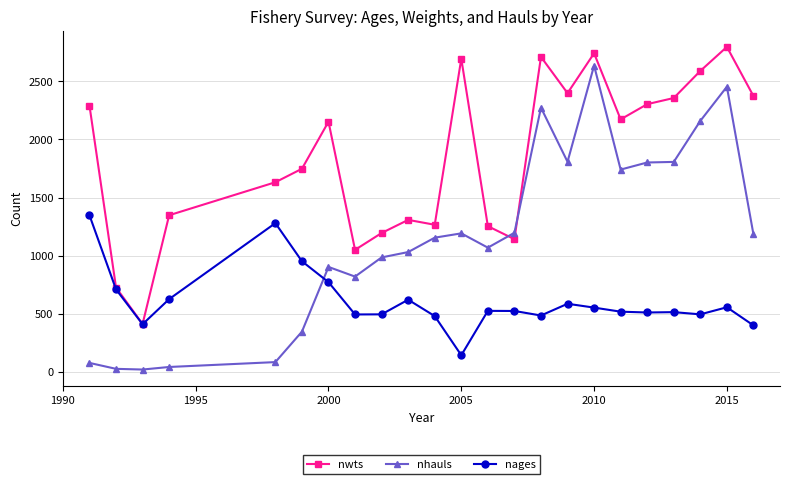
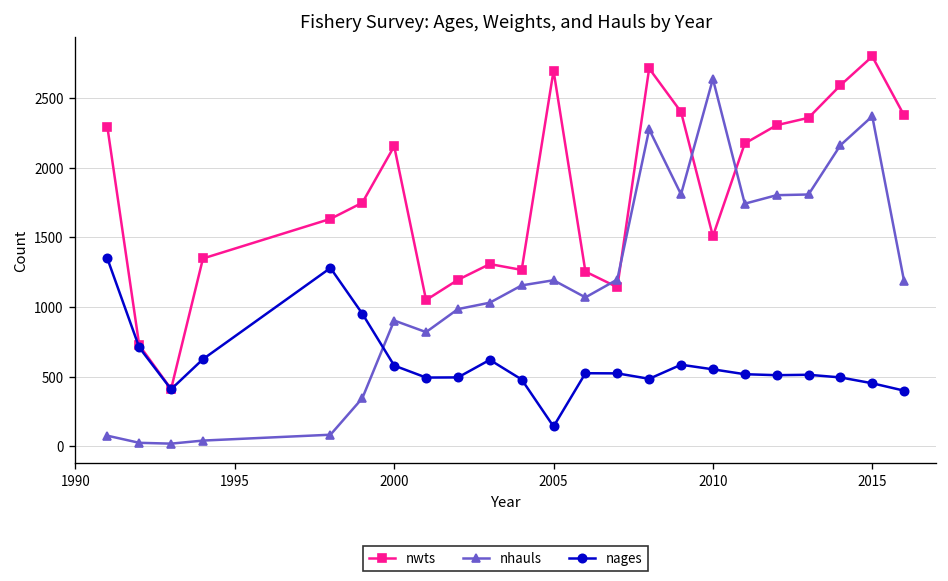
  {
    "nwts": {
      "2000": 2150,
      "2005": 2700,
-     "2010": 2740,
+     "2010": 1510,
      "2015": 2800
    },
    "nhauls": {
      "2000": 900,
      "2005": 1190,
      "2010": 2640,
-     "2015": 2450
+     "2015": 2370
    },
    "nages": {
-     "2000": 770,
+     "2000": 580,
      "2005": 140,
      "2010": 550,
-     "2015": 560
+     "2015": 450
    }
  }
